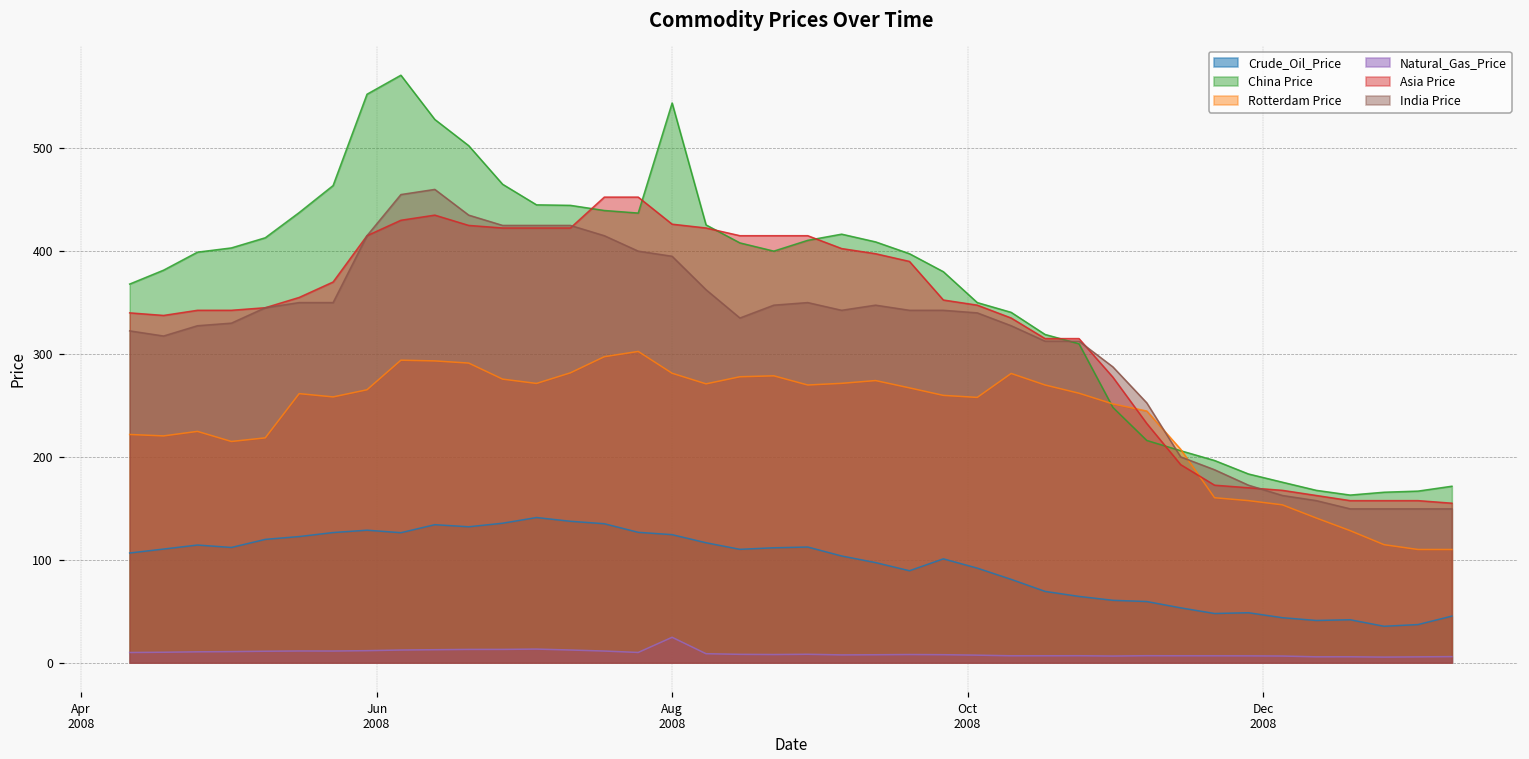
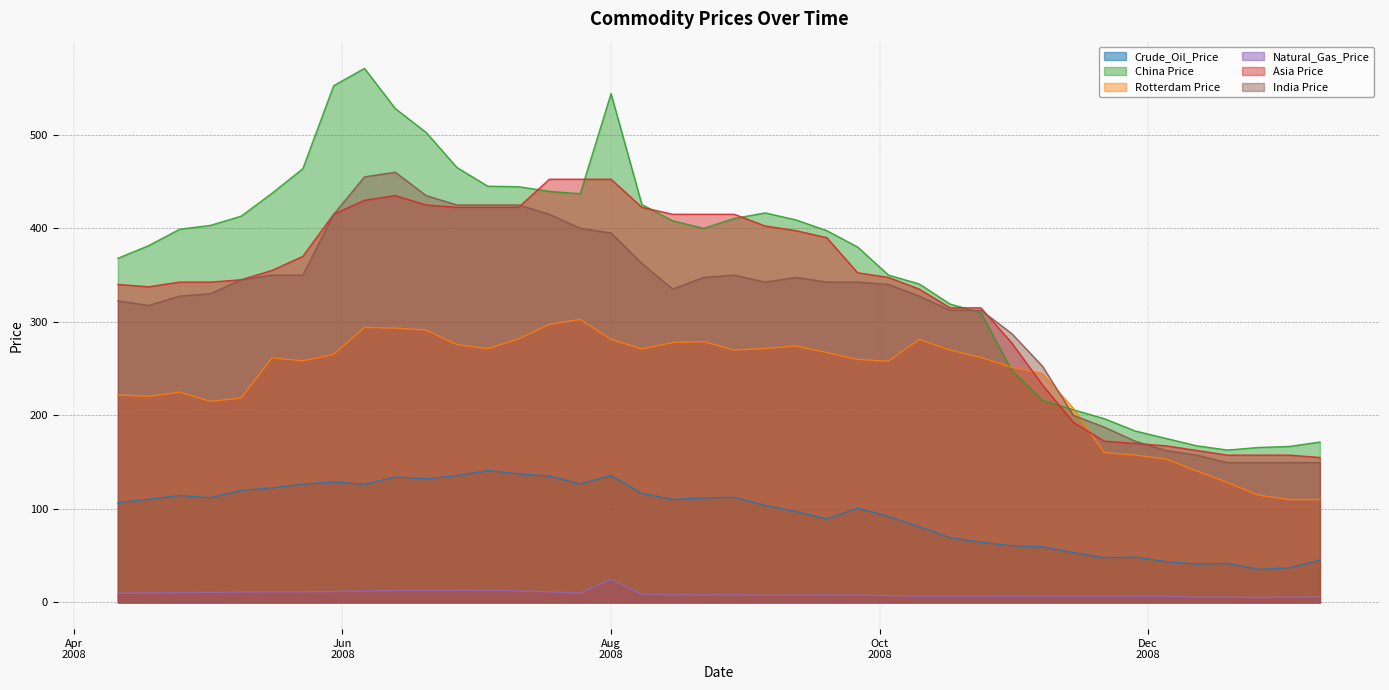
  {
    "Crude_Oil_Price": {
-     "Aug 2008": 120
+     "Aug 2008": 140
    },
    "China Price": {
      "Aug 2008": 540
    },
    "Rotterdam Price": {
      "Aug 2008": 280
    },
    "Natural_Gas_Price": {
      "Aug 2008": 20
    },
    "Asia Price": {
-     "Aug 2008": 430
+     "Aug 2008": 450
    },
    "India Price": {
      "Aug 2008": 400
    }
  }
